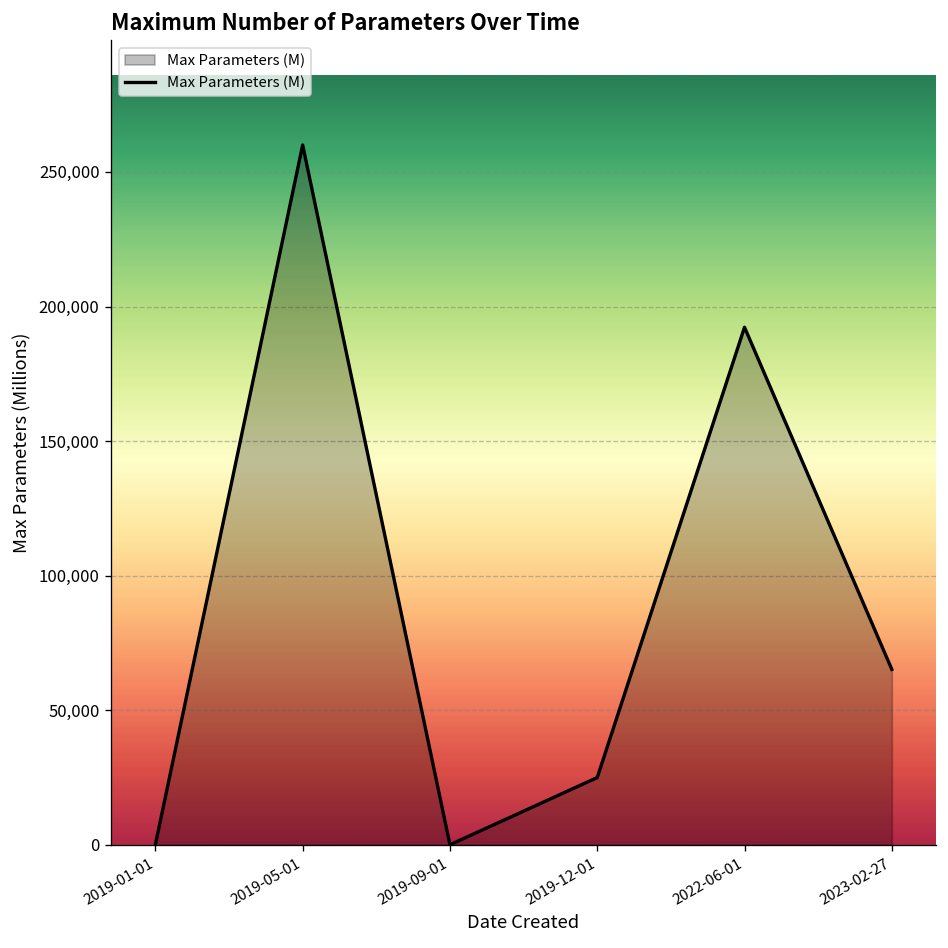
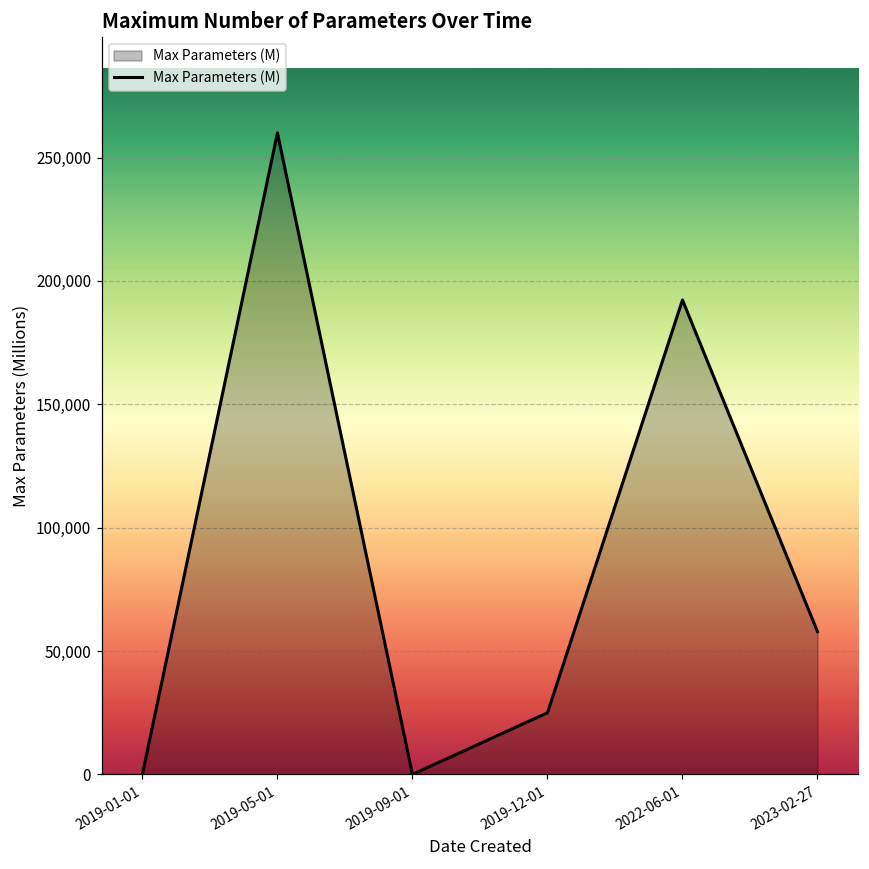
  {
    "2019-01-01": "0",
    "2019-05-01": "260,000",
    "2019-09-01": "0",
    "2019-12-01": "25,000",
    "2022-06-01": "192,000",
-   "2023-02-27": "65,000"
+   "2023-02-27": "58,000"
  }
